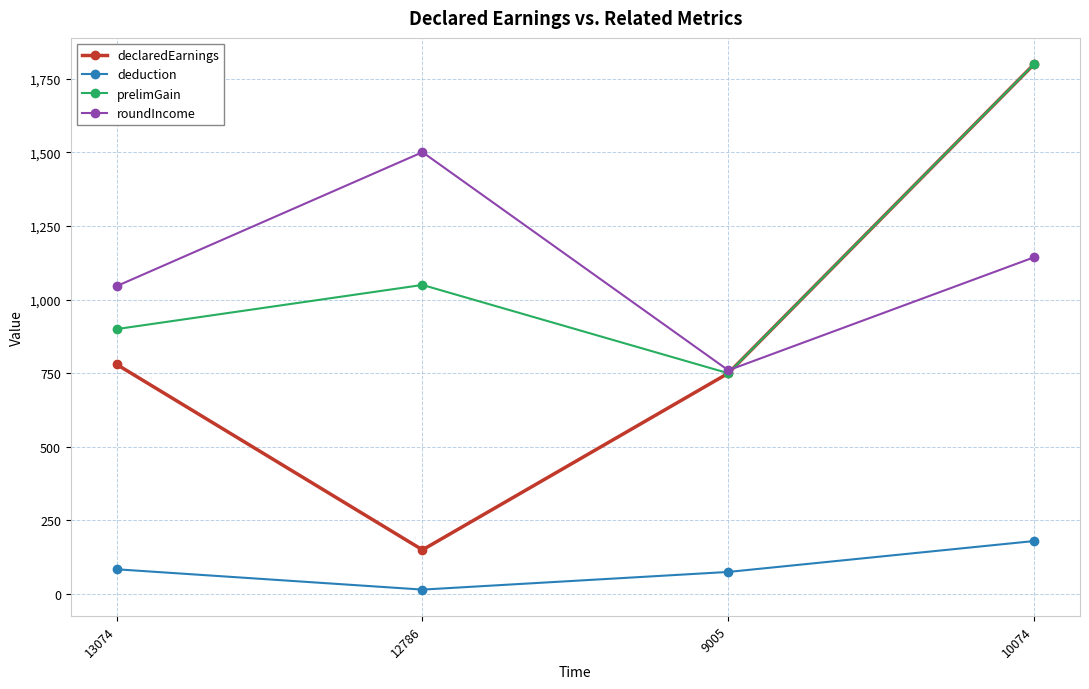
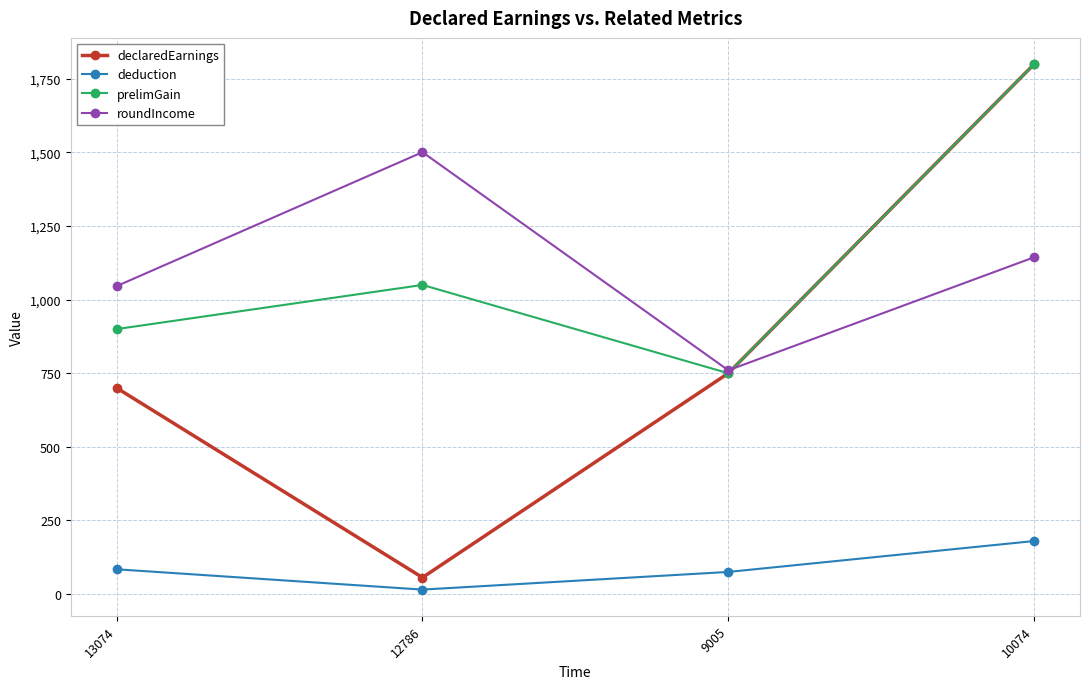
  {
    "declaredEarnings": {
-     "13074": "780",
-     "12786": "150"
+     "13074": "700",
+     "12786": "60"
    },
    "deduction": {
      "13074": "80",
      "12786": "20",
      "9005": "80",
      "10074": "180"
    },
    "prelimGain": {
      "13074": "900",
      "12786": "1,050"
    },
    "roundIncome": {
      "13074": "1,050",
      "12786": "1,500",
      "9005": "760",
      "10074": "1,140"
    }
  }
